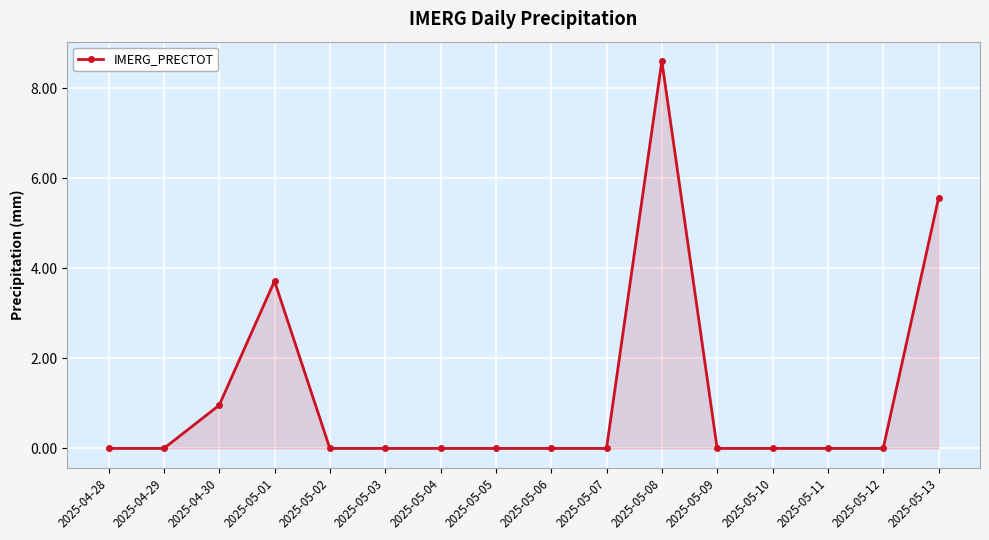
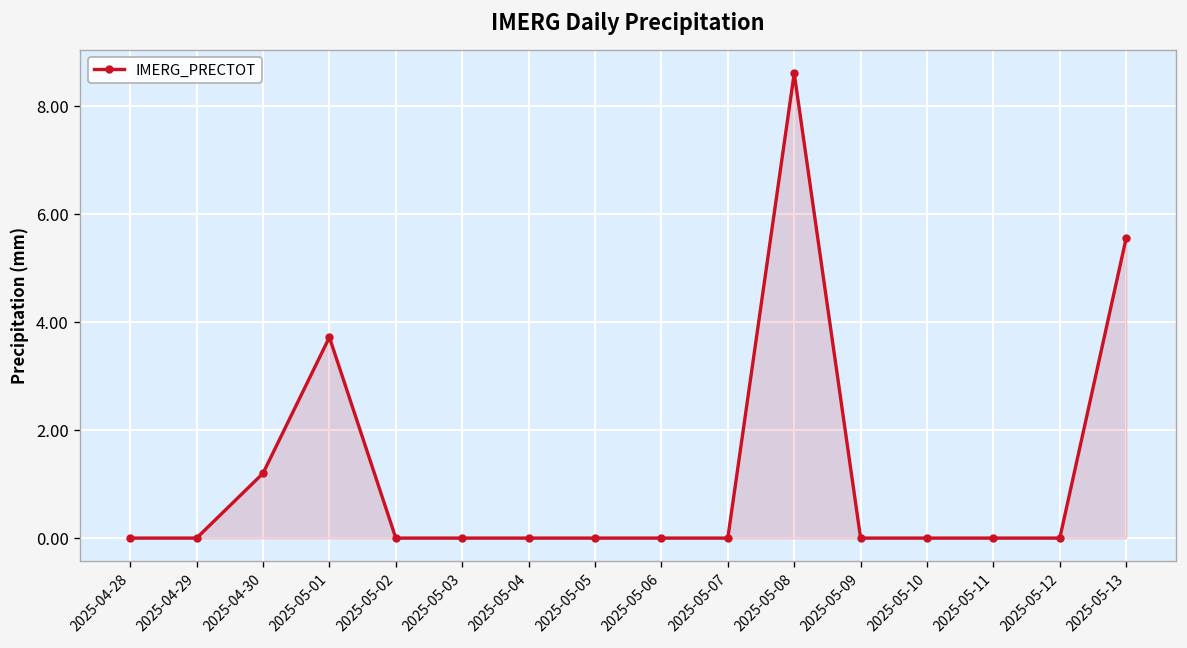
  {
    "2025-04-28": 0.0,
    "2025-04-29": 0.0,
-   "2025-04-30": 1.0,
+   "2025-04-30": 1.2,
    "2025-05-01": 3.7,
    "2025-05-02": 0.0,
    "2025-05-03": 0.0,
    "2025-05-04": 0.0,
    "2025-05-05": 0.0,
    "2025-05-06": 0.0,
    "2025-05-07": 0.0,
    "2025-05-08": 8.6,
    "2025-05-09": 0.0,
    "2025-05-10": 0.0,
    "2025-05-11": 0.0,
    "2025-05-12": 0.0,
    "2025-05-13": 5.6
  }
